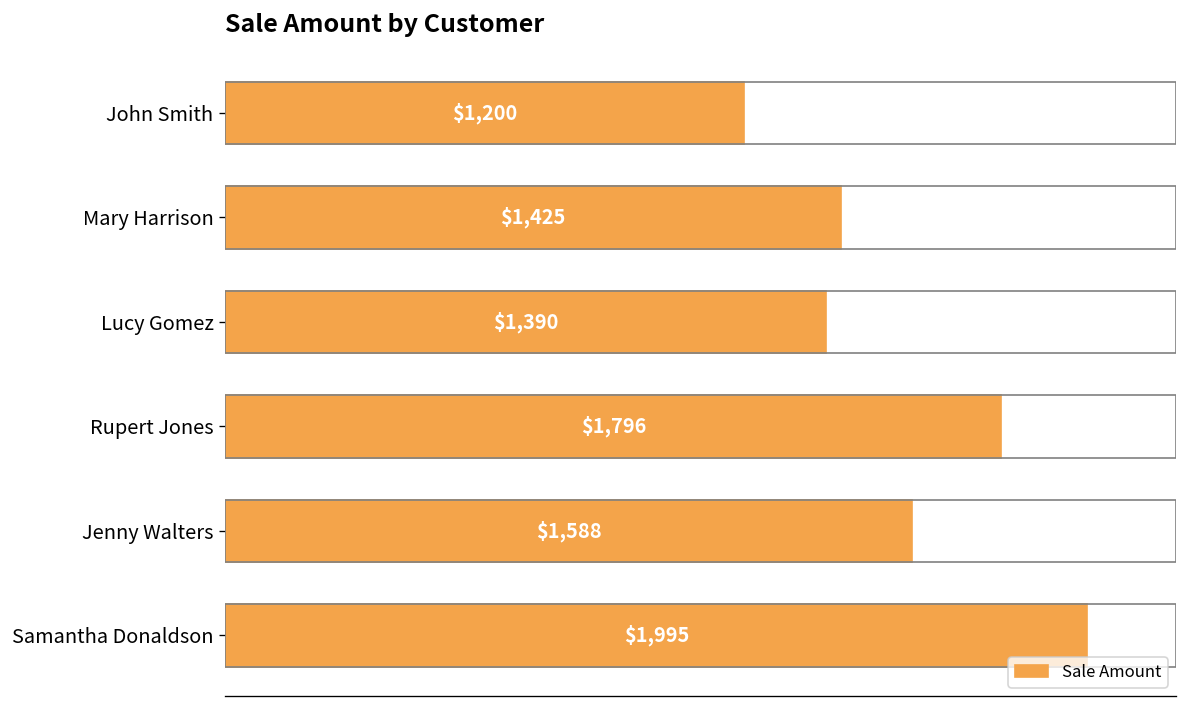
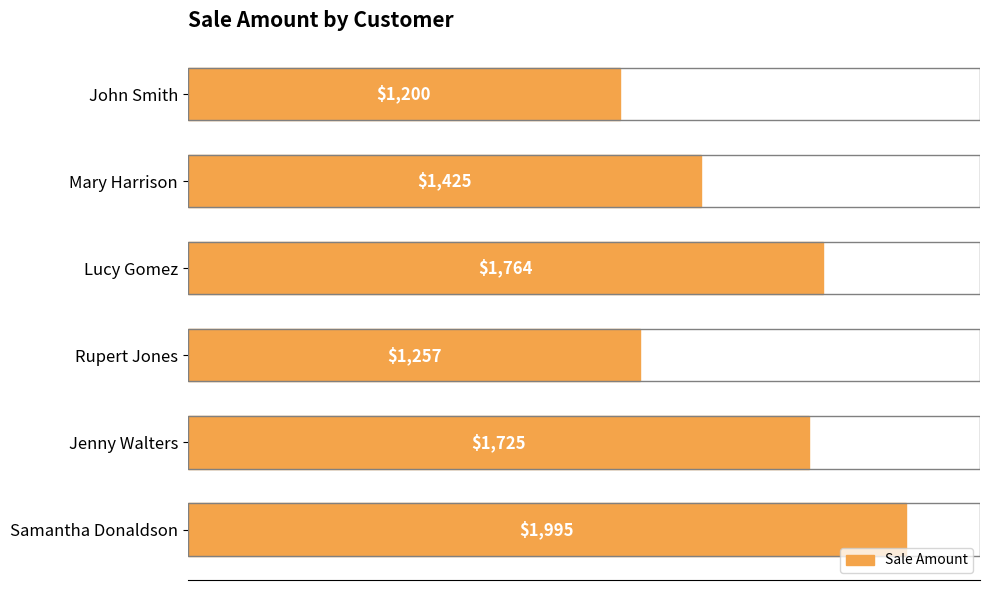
  {
    "John Smith": "$1,200",
    "Mary Harrison": "$1,425",
-   "Lucy Gomez": "$1,390",
-   "Rupert Jones": "$1,796",
-   "Jenny Walters": "$1,588",
+   "Lucy Gomez": "$1,764",
+   "Rupert Jones": "$1,257",
+   "Jenny Walters": "$1,725",
    "Samantha Donaldson": "$1,995"
  }
